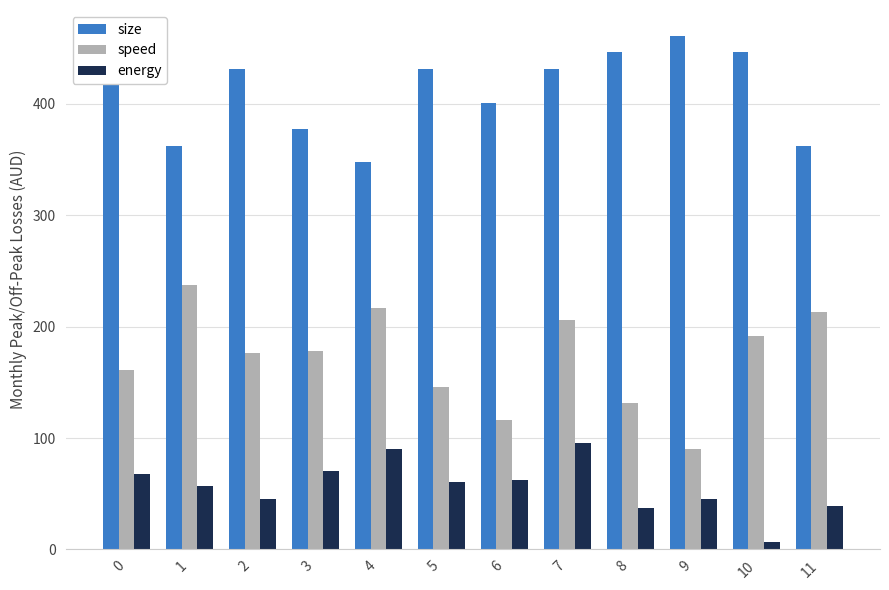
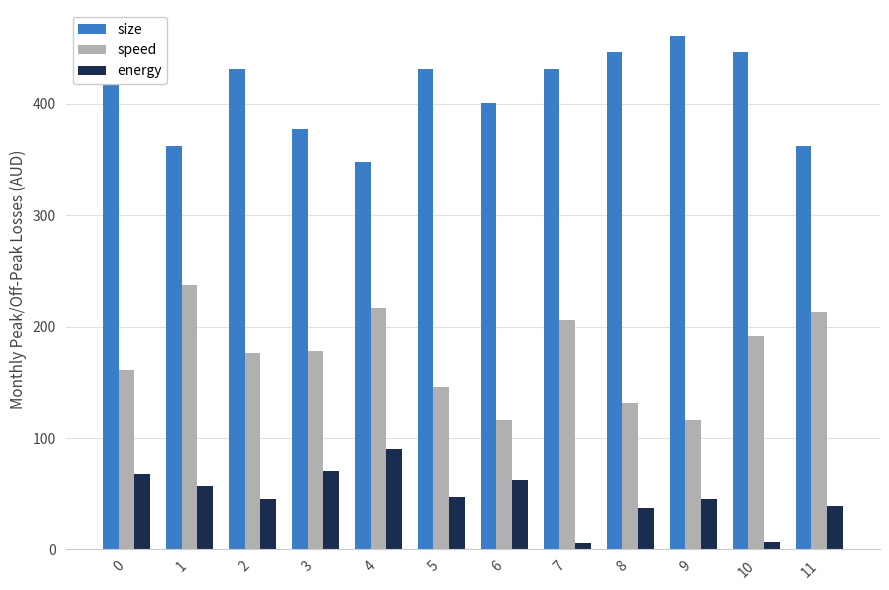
  {
    "size": {
      "1": 362,
      "2": 431,
      "3": 377,
      "4": 347,
      "5": 431,
      "6": 401,
      "7": 431,
      "8": 446,
      "9": 461,
      "10": 446,
      "11": 362
    },
    "speed": {
      "0": 161,
      "1": 238,
      "2": 176,
      "3": 178,
      "4": 217,
      "5": 146,
      "6": 116,
      "7": 206,
      "8": 131,
-     "9": 90,
+     "9": 116,
      "10": 191,
      "11": 214
    },
    "energy": {
      "0": 67,
      "1": 57,
      "2": 45,
      "3": 71,
      "4": 90,
-     "5": 60,
+     "5": 47,
      "6": 63,
-     "7": 96,
+     "7": 6,
      "8": 37,
      "9": 45,
      "10": 7,
      "11": 39
    }
  }
